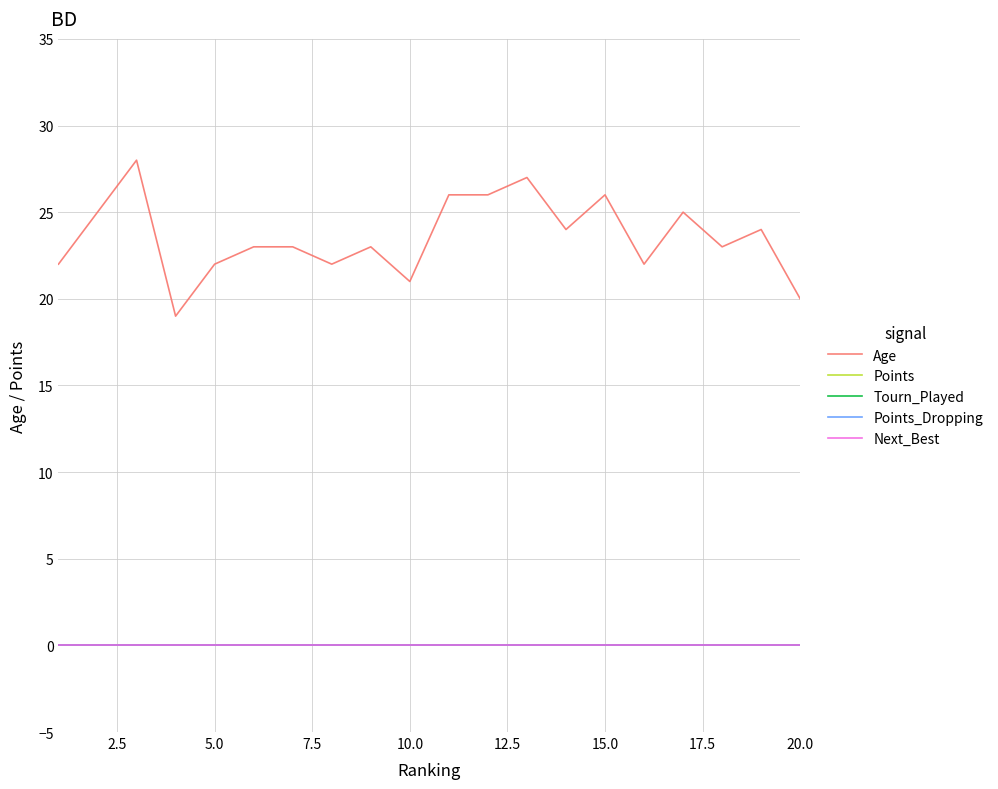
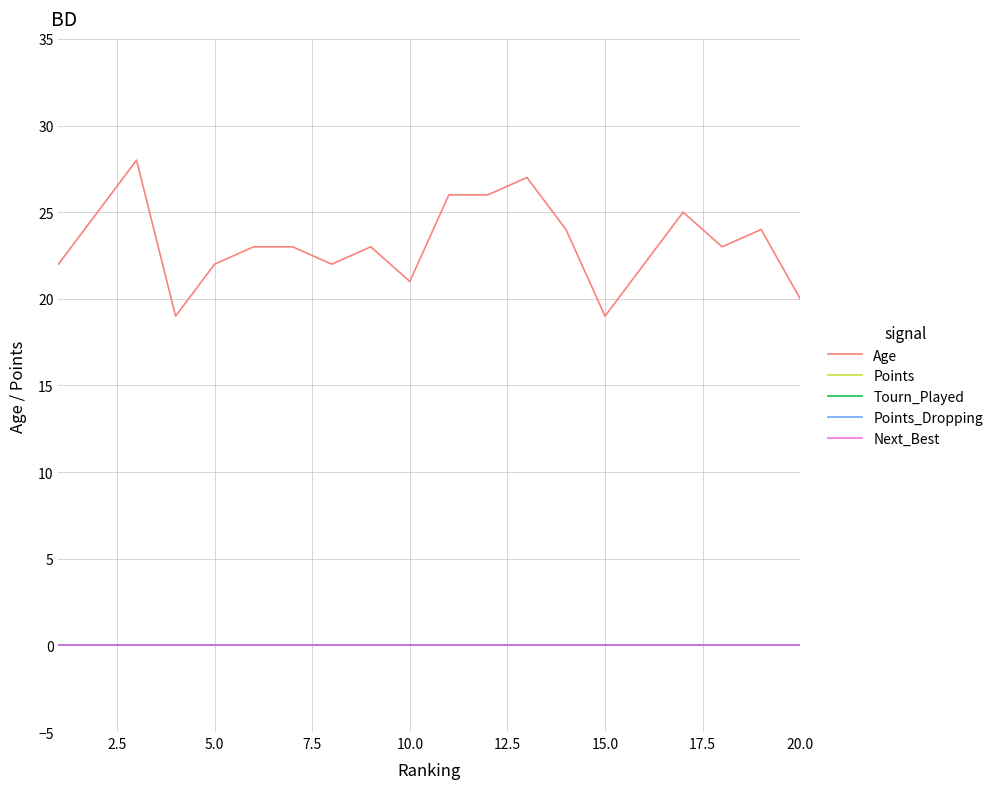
  {
    "Age": {
      "5.0": 22,
      "10.0": 21,
-     "15.0": 26,
+     "15.0": 19,
      "20.0": 20
    },
    "Next_Best": {
      "5.0": 0,
      "10.0": 0,
      "15.0": 0,
      "20.0": 0
    }
  }
